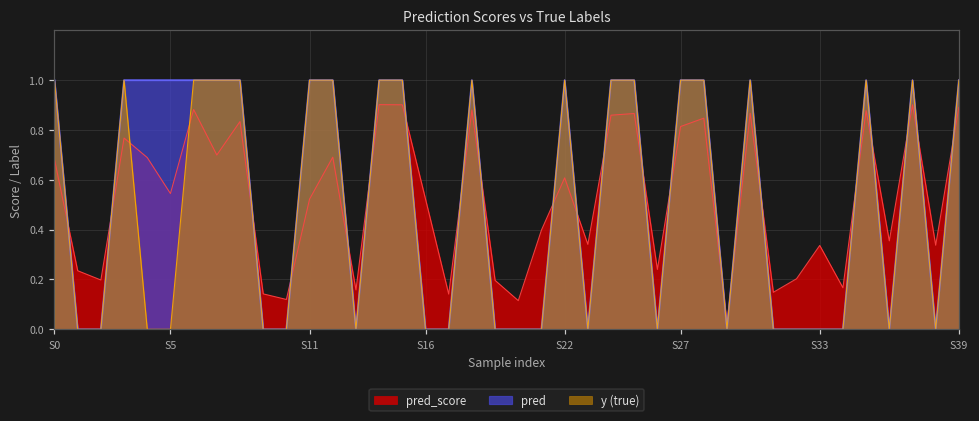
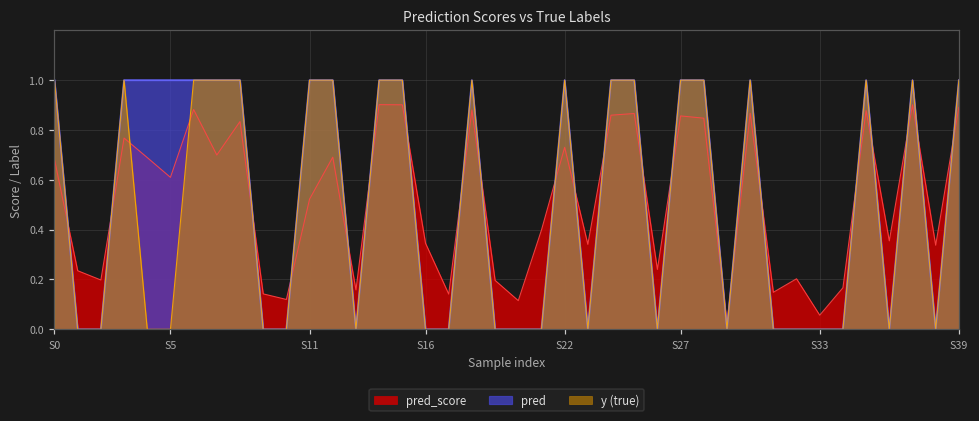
  {
    "pred_score": {
      "S0": 0.68,
-     "S5": 0.54,
+     "S5": 0.61,
      "S11": 0.52,
-     "S16": 0.52,
-     "S22": 0.61,
-     "S27": 0.81,
-     "S33": 0.34,
+     "S16": 0.35,
+     "S22": 0.73,
+     "S27": 0.86,
+     "S33": 0.06,
      "S39": 0.89
    },
    "pred": {
      "S5": 1.00
    },
    "y (true)": {
      "S5": 0.00
    }
  }
